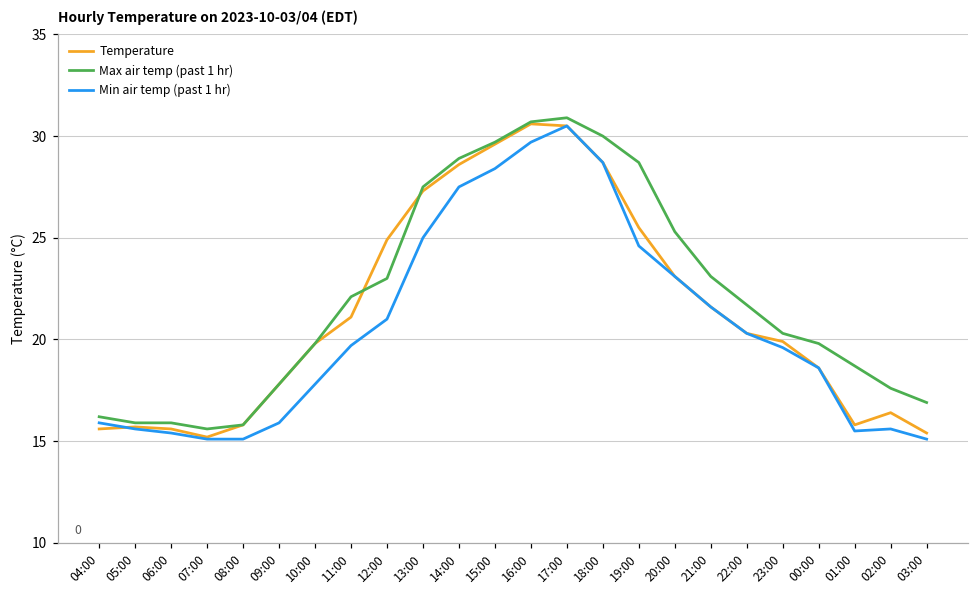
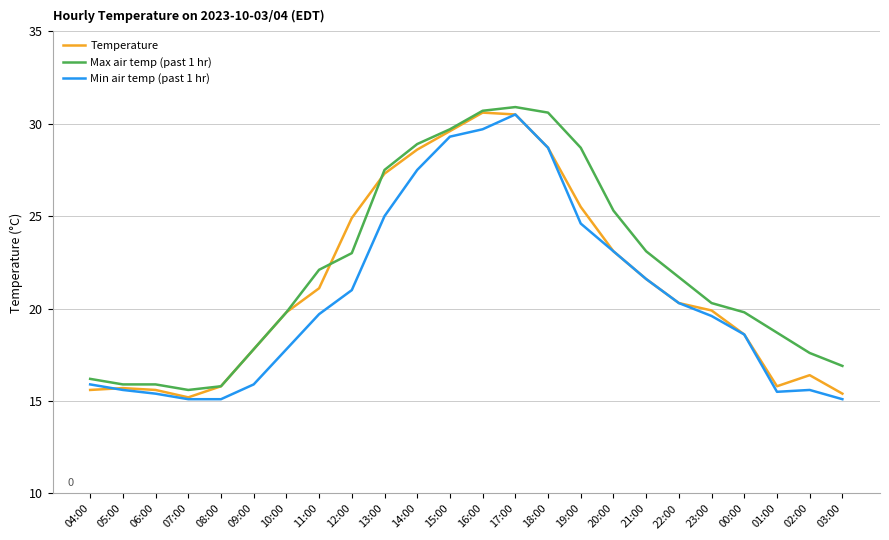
  {
    "Temperature": {
      "04:00": 15.6,
      "06:00": 15.6,
      "11:00": 21.1,
      "12:00": 24.9,
      "13:00": 27.3,
      "14:00": 28.6,
      "19:00": 25.5,
      "23:00": 19.9,
      "01:00": 15.8,
      "02:00": 16.4,
      "03:00": 15.4
    },
    "Max air temp (past 1 hr)": {
      "04:00": 16.2,
      "05:00": 15.9,
      "06:00": 15.9,
      "07:00": 15.6,
      "11:00": 22.1,
      "12:00": 23.0,
      "13:00": 27.5,
      "14:00": 28.9,
      "17:00": 30.9,
-     "18:00": 30.0,
+     "18:00": 30.6,
      "19:00": 28.7,
      "20:00": 25.3,
      "21:00": 23.1,
      "22:00": 21.7,
      "23:00": 20.3,
      "00:00": 19.8,
      "01:00": 18.7,
      "02:00": 17.6,
      "03:00": 16.9
    },
    "Min air temp (past 1 hr)": {
      "04:00": 15.9,
      "06:00": 15.4,
      "08:00": 15.1,
      "09:00": 15.9,
      "10:00": 17.8,
      "11:00": 19.7,
      "12:00": 21.0,
      "13:00": 25.0,
      "14:00": 27.5,
-     "15:00": 28.4,
+     "15:00": 29.3,
      "16:00": 29.7,
      "19:00": 24.6,
      "23:00": 19.6,
      "01:00": 15.5,
      "02:00": 15.6,
      "03:00": 15.1
    }
  }
